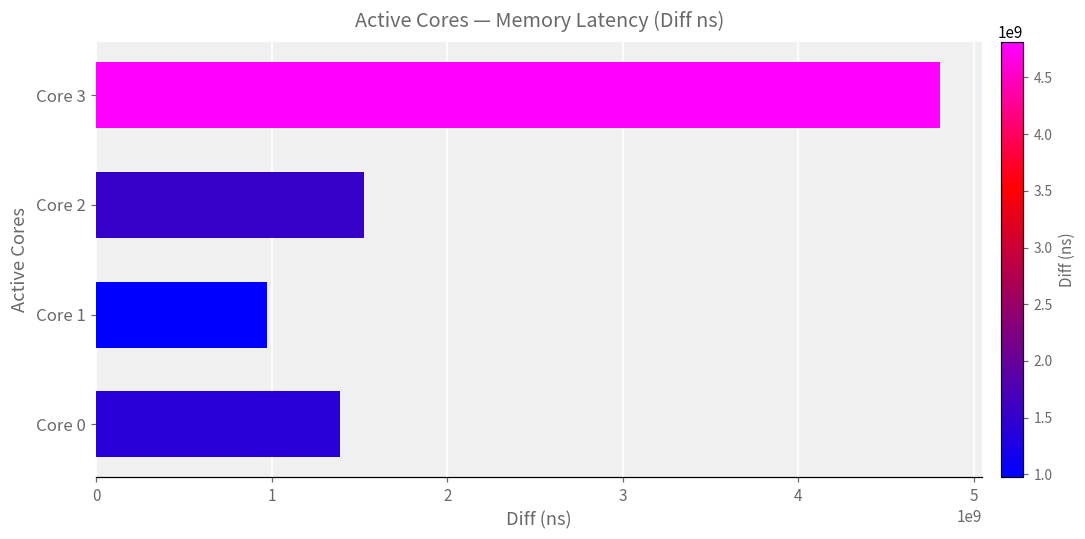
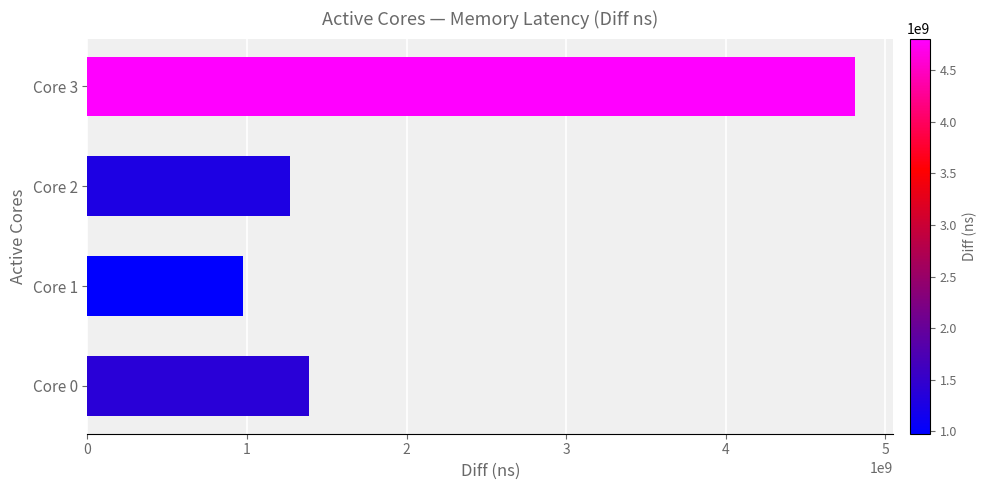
  {
    "Core 3": 4810000000,
-   "Core 2": 1520000000,
+   "Core 2": 1270000000,
    "Core 1": 970000000,
    "Core 0": 1390000000
  }
